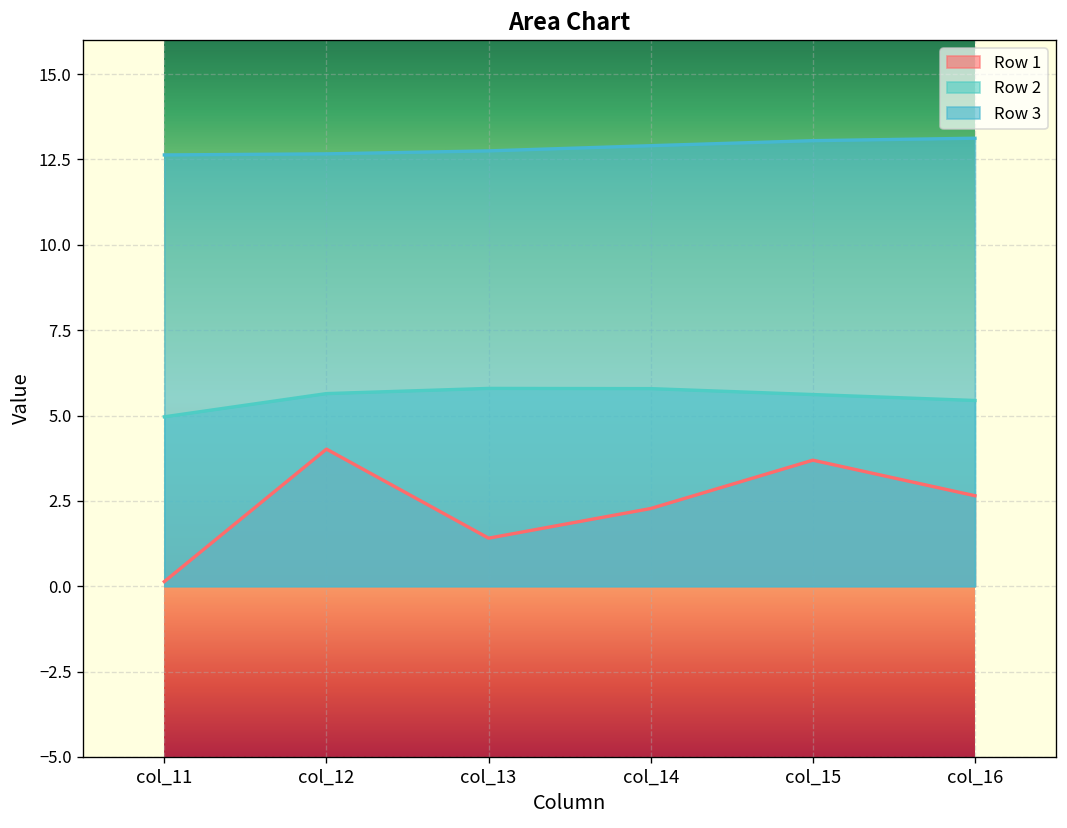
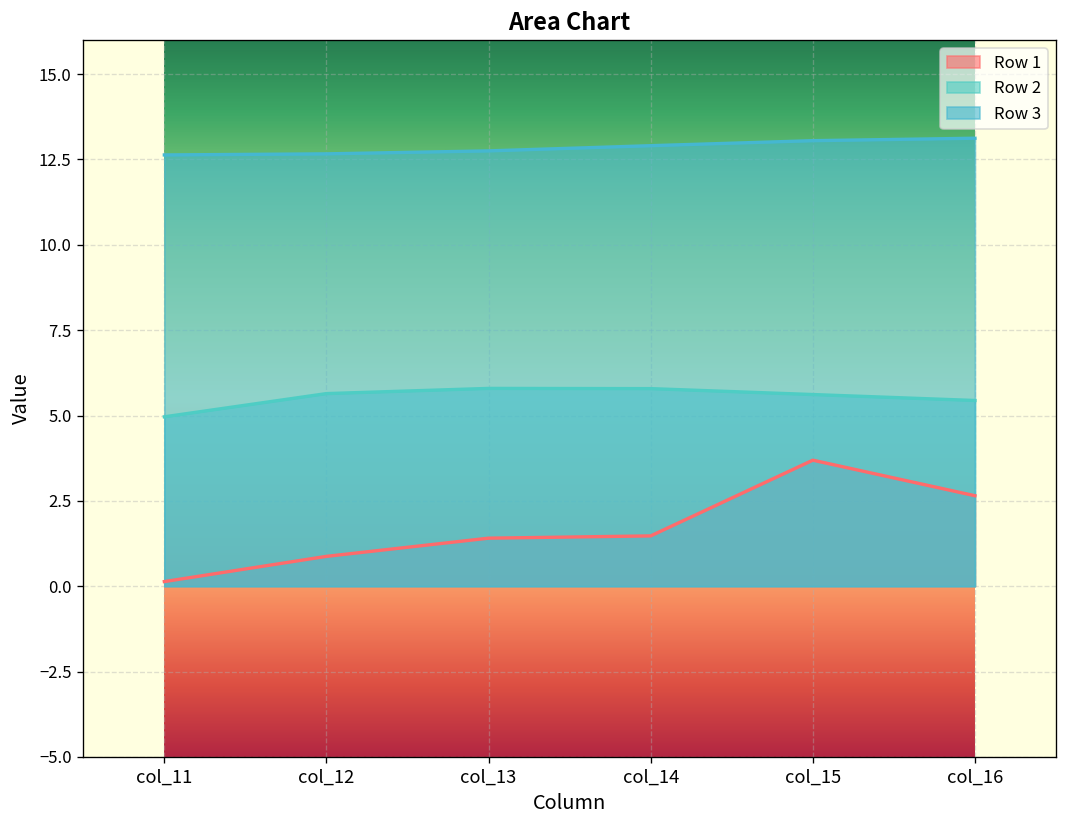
  {
    "Row 1": {
      "col_11": 0.1,
-     "col_12": 4.0,
+     "col_12": 0.9,
      "col_13": 1.4,
-     "col_14": 2.3,
+     "col_14": 1.5,
      "col_15": 3.7,
      "col_16": 2.6
    }
  }
